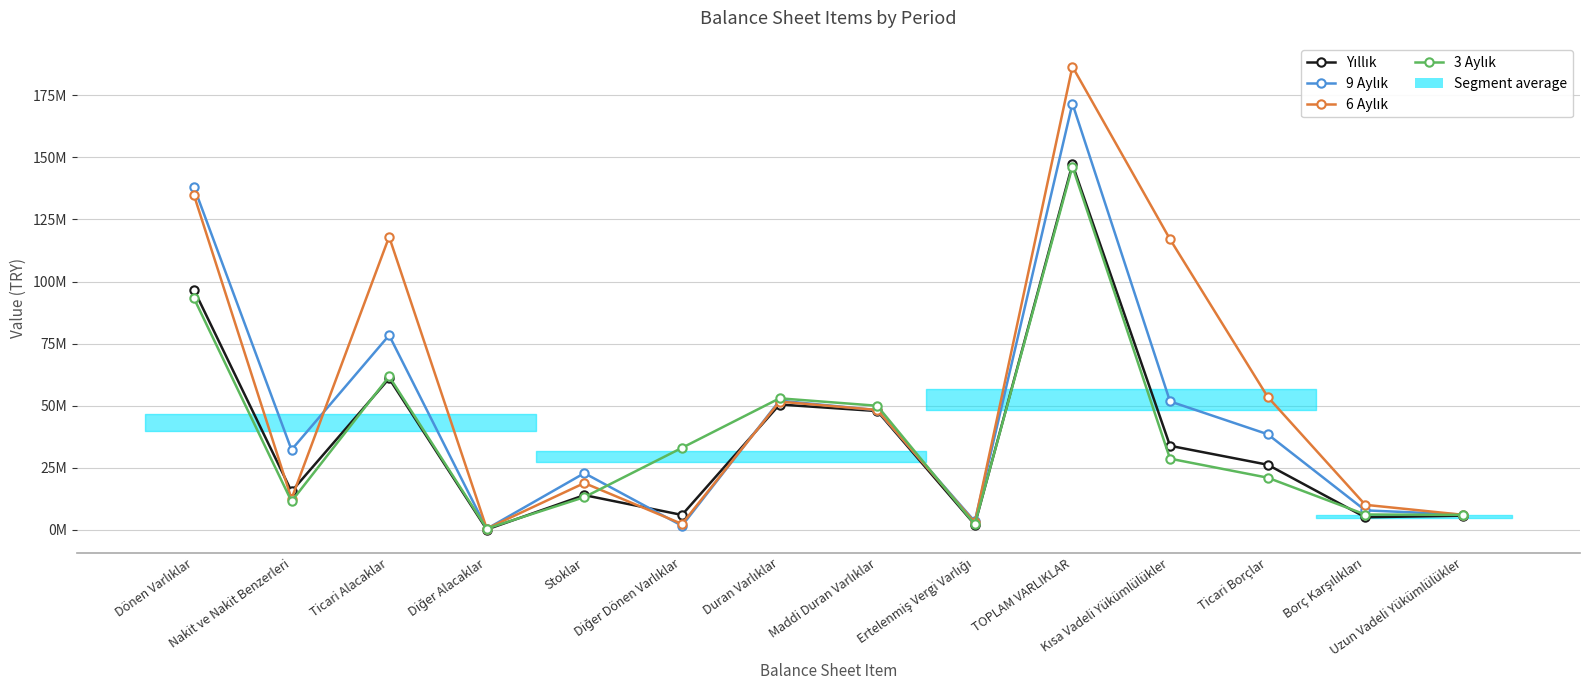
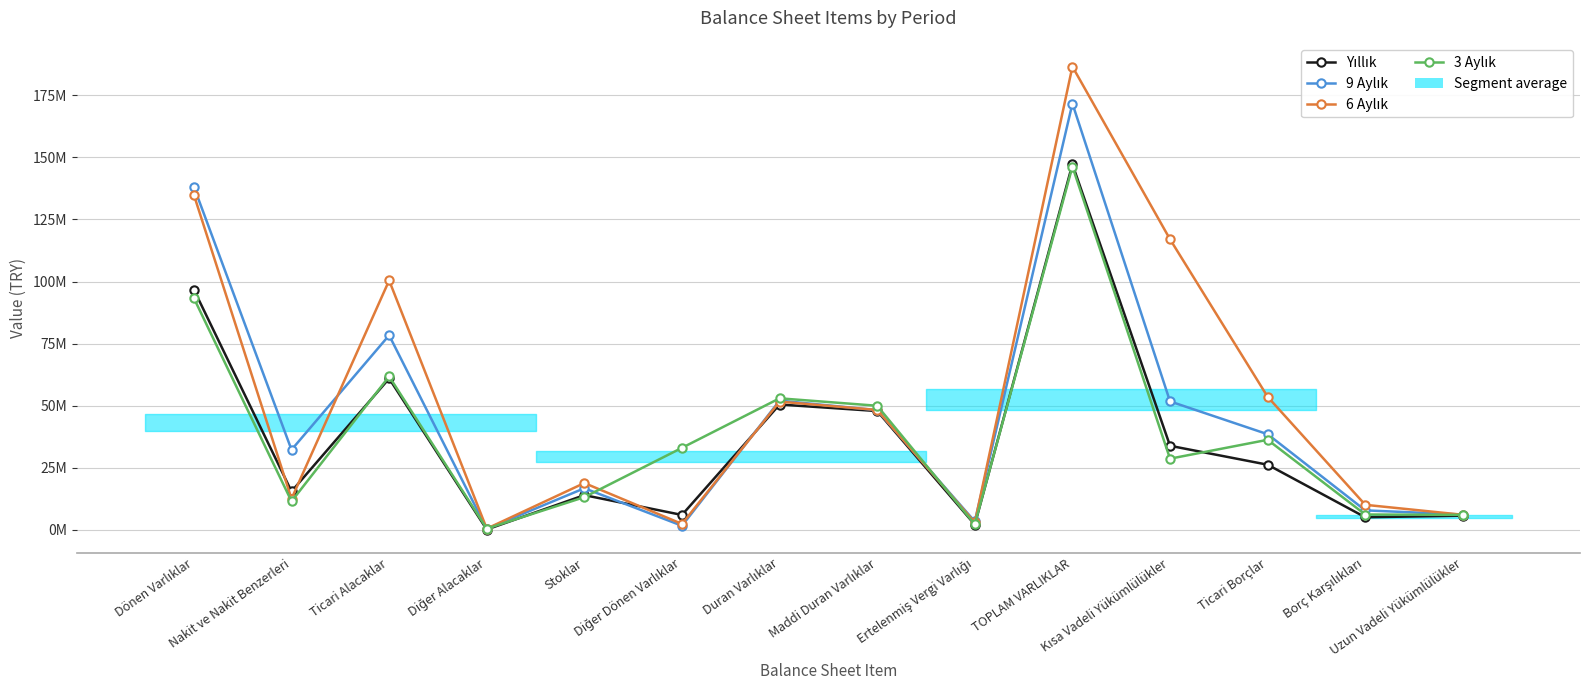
  {
    "Yıllık": {
      "Dönen Varlıklar": 97000000,
      "Nakit ve Nakit Benzerleri": 16000000,
      "Diğer Dönen Varlıklar": 6000000,
      "Duran Varlıklar": 51000000,
      "Kısa Vadeli Yükümlülükler": 34000000,
      "Ticari Borçlar": 26000000,
      "Borç Karşılıkları": 5000000
    },
    "9 Aylık": {
      "Dönen Varlıklar": 138000000,
      "Nakit ve Nakit Benzerleri": 32000000,
      "Ticari Alacaklar": 78000000,
-     "Stoklar": 23000000,
+     "Stoklar": 17000000,
      "TOPLAM VARLIKLAR": 172000000,
      "Kısa Vadeli Yükümlülükler": 52000000,
      "Ticari Borçlar": 39000000,
      "Borç Karşılıkları": 8000000
    },
    "6 Aylık": {
      "Dönen Varlıklar": 135000000,
-     "Ticari Alacaklar": 118000000,
+     "Ticari Alacaklar": 100000000,
      "Stoklar": 19000000,
      "TOPLAM VARLIKLAR": 187000000,
      "Kısa Vadeli Yükümlülükler": 117000000,
      "Ticari Borçlar": 54000000,
      "Borç Karşılıkları": 10000000
    },
    "3 Aylık": {
      "Dönen Varlıklar": 93000000,
      "Diğer Dönen Varlıklar": 33000000,
      "Maddi Duran Varlıklar": 50000000,
      "Kısa Vadeli Yükümlülükler": 29000000,
-     "Ticari Borçlar": 21000000,
+     "Ticari Borçlar": 36000000,
      "Borç Karşılıkları": 6000000
    }
  }
